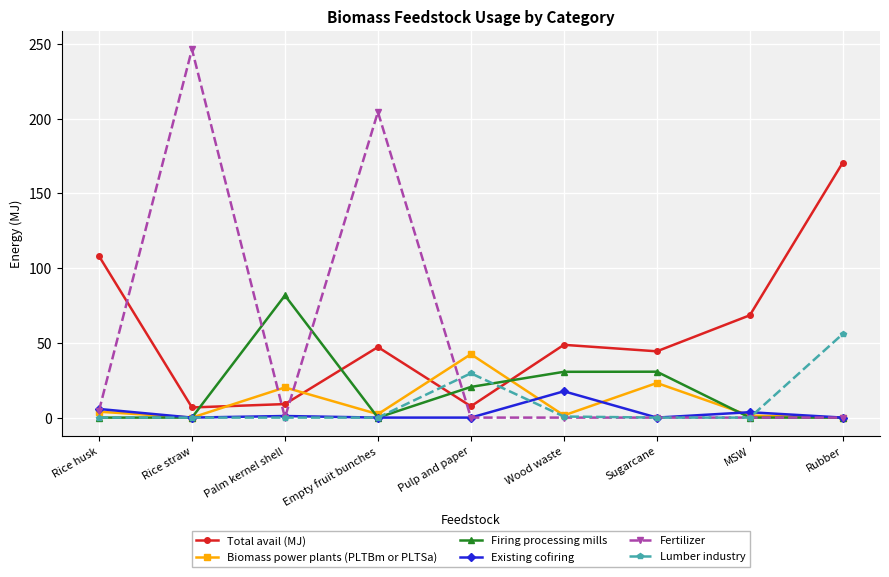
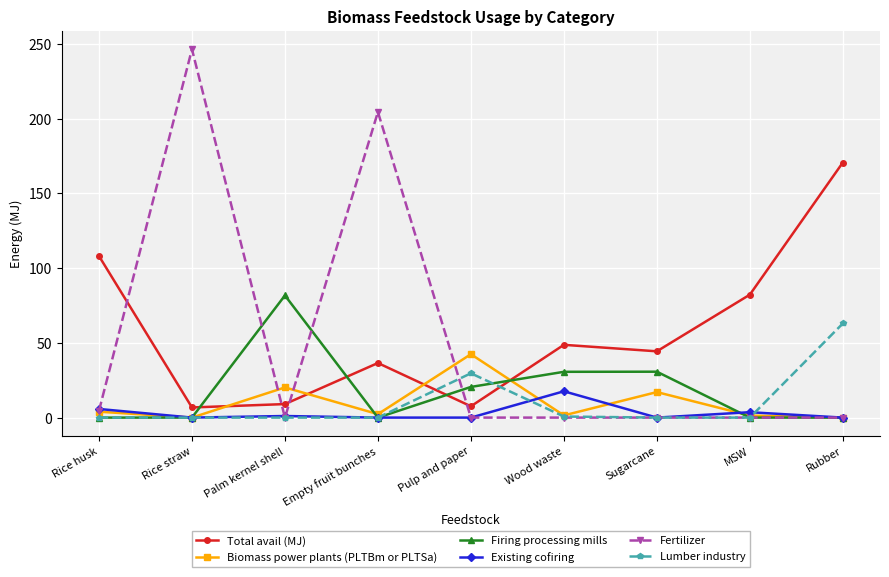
  {
    "Total avail (MJ)": {
      "Rice husk": 108,
      "Rice straw": 7,
      "Palm kernel shell": 9,
-     "Empty fruit bunches": 47,
+     "Empty fruit bunches": 37,
      "Pulp and paper": 8,
      "Wood waste": 49,
      "Sugarcane": 44,
-     "MSW": 68,
+     "MSW": 82,
      "Rubber": 171
    },
    "Biomass power plants (PLTBm or PLTSa)": {
      "Palm kernel shell": 20,
      "Empty fruit bunches": 2,
      "Pulp and paper": 42,
-     "Sugarcane": 23
+     "Sugarcane": 17
    },
    "Firing processing mills": {
      "Palm kernel shell": 82,
      "Pulp and paper": 21,
      "Wood waste": 31,
      "Sugarcane": 31
    },
    "Existing cofiring": {
      "Wood waste": 18,
      "MSW": 4
    },
    "Fertilizer": {
      "Rice straw": 246,
      "Empty fruit bunches": 204
    },
    "Lumber industry": {
      "Pulp and paper": 30,
-     "Rubber": 56
+     "Rubber": 63
    }
  }
